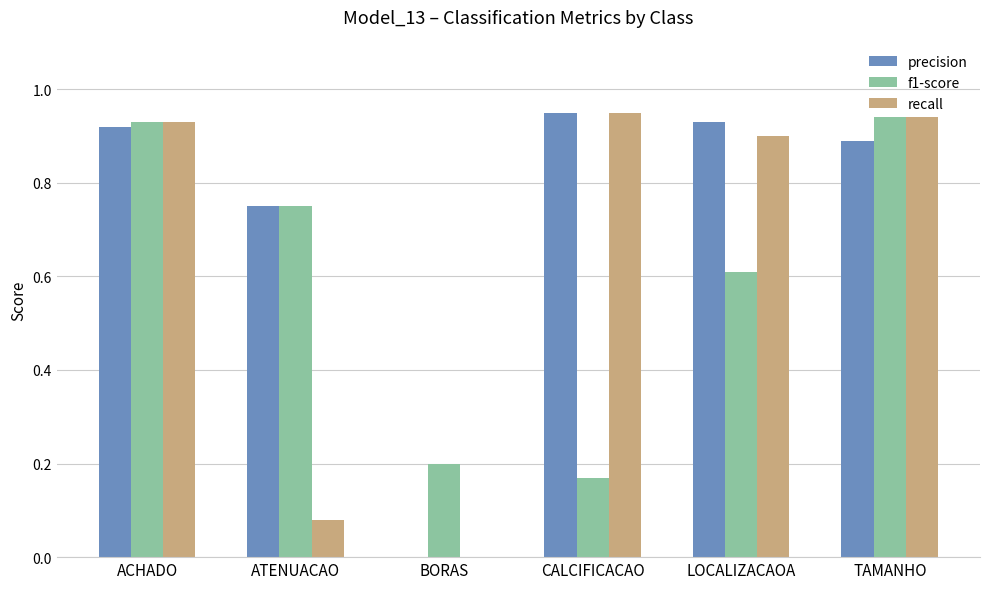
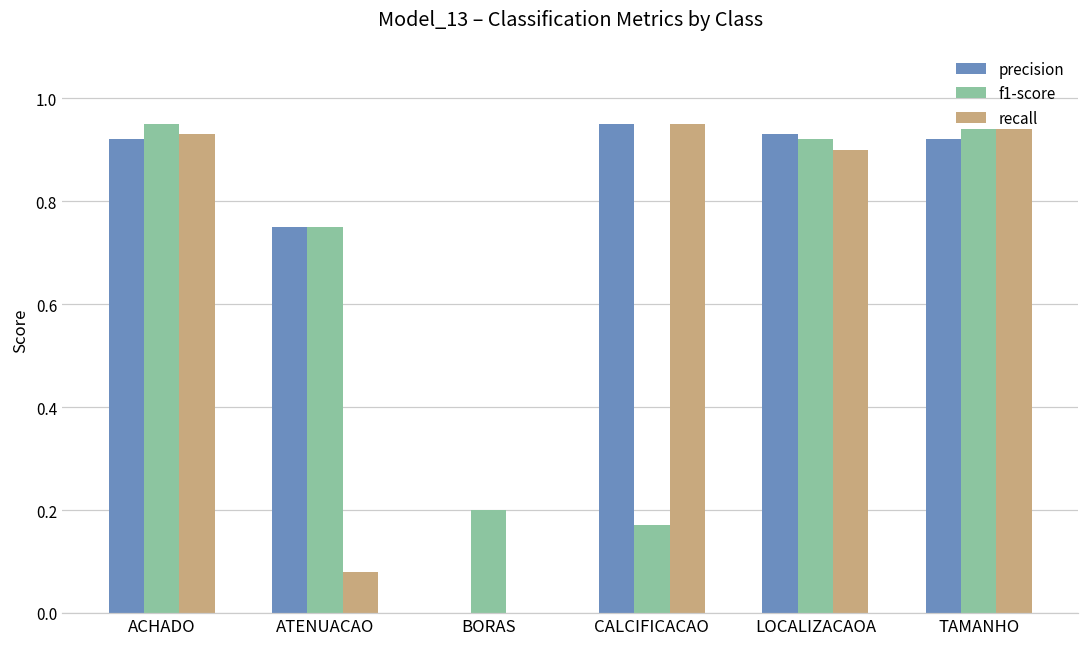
  {
    "precision": {
      "ACHADO": 0.92,
      "ATENUACAO": 0.75,
      "BORAS": 0.00,
      "CALCIFICACAO": 0.95,
      "LOCALIZACAOA": 0.93,
-     "TAMANHO": 0.89
+     "TAMANHO": 0.92
    },
    "f1-score": {
-     "ACHADO": 0.93,
+     "ACHADO": 0.95,
      "ATENUACAO": 0.75,
      "BORAS": 0.20,
      "CALCIFICACAO": 0.17,
-     "LOCALIZACAOA": 0.61,
+     "LOCALIZACAOA": 0.92,
      "TAMANHO": 0.94
    },
    "recall": {
      "ACHADO": 0.93,
      "ATENUACAO": 0.08,
      "BORAS": 0.00,
      "CALCIFICACAO": 0.95,
      "LOCALIZACAOA": 0.90,
      "TAMANHO": 0.94
    }
  }
